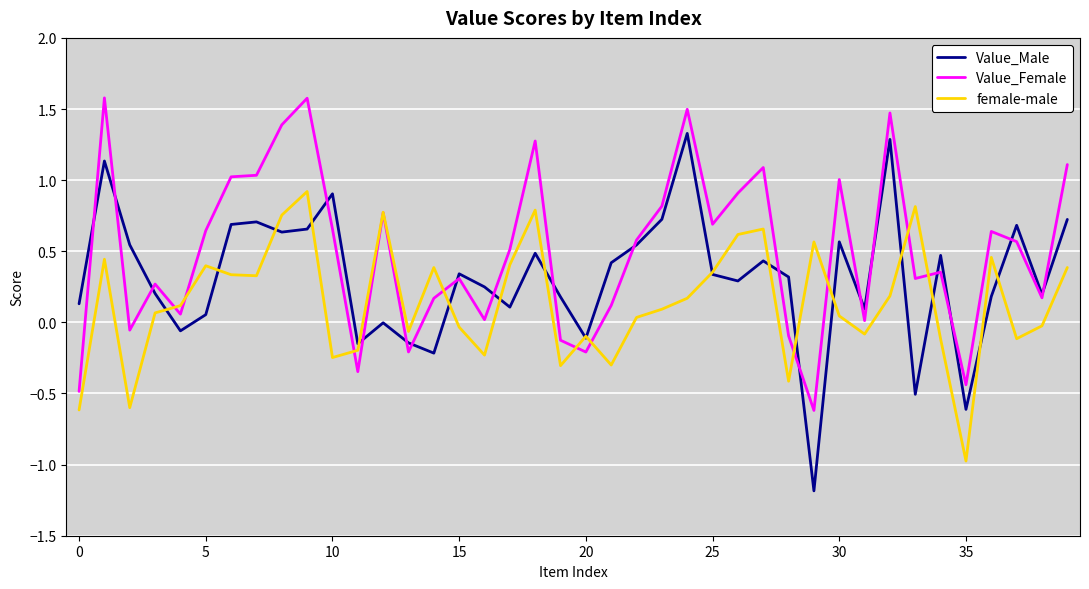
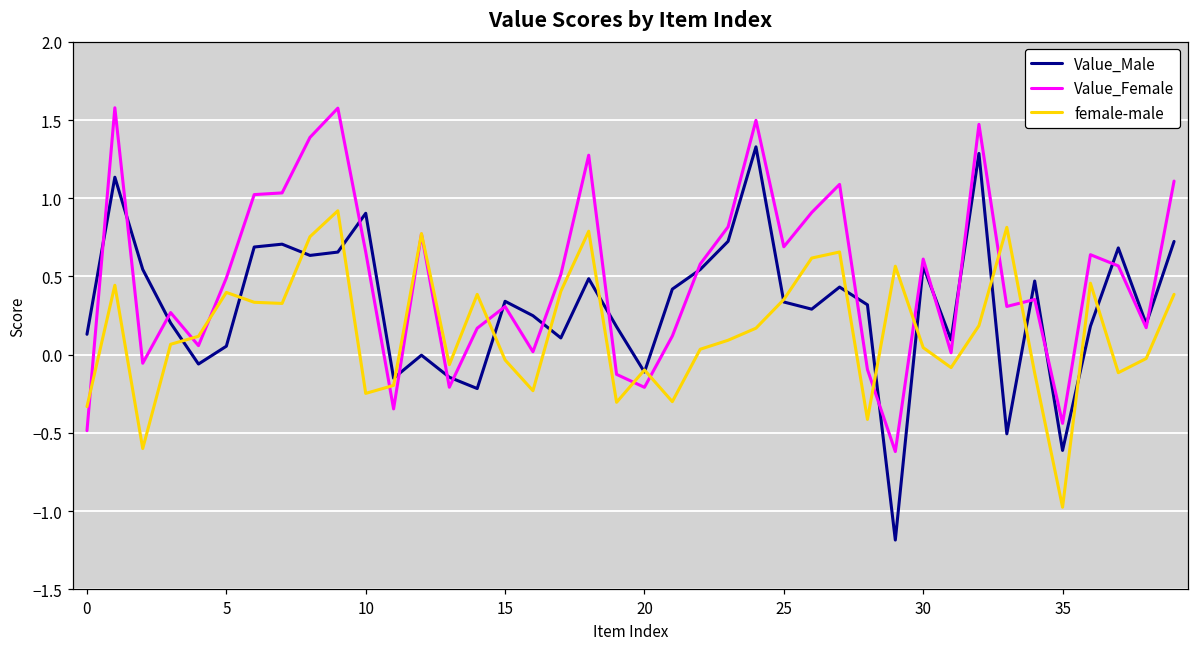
  {
    "Value_Male": {
      "0": 0.13,
      "5": 0.05,
      "10": 0.90,
      "15": 0.34,
      "30": 0.57,
      "35": -0.61
    },
    "Value_Female": {
      "0": -0.49,
-     "5": 0.65,
+     "5": 0.49,
      "10": 0.66,
      "15": 0.31,
      "20": -0.21,
      "25": 0.69,
-     "30": 1.00,
+     "30": 0.61,
      "35": -0.44
    },
    "female-male": {
-     "0": -0.62,
+     "0": -0.33,
      "5": 0.40,
      "10": -0.25,
      "15": -0.03,
      "30": 0.05,
      "35": -0.97
    }
  }
